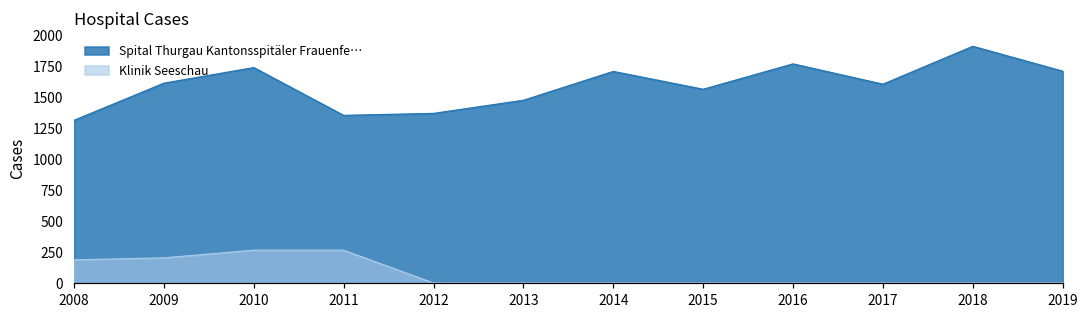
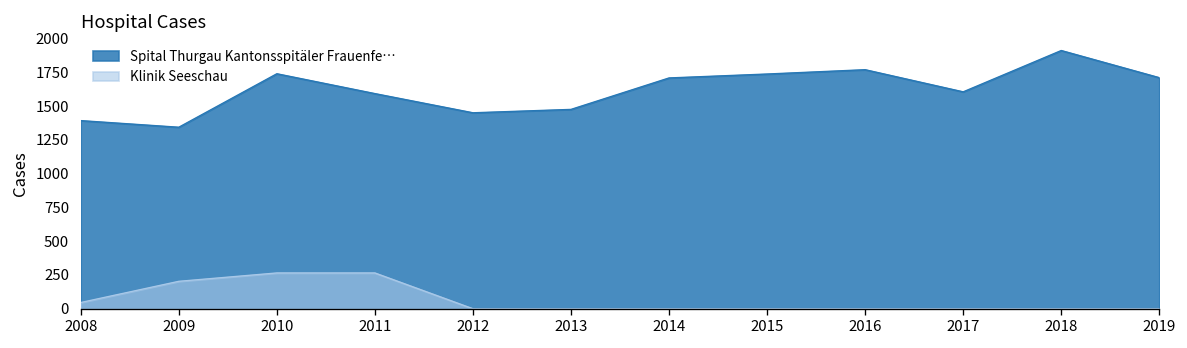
  {
    "Spital Thurgau Kantonsspitäler Frauenfe…": {
-     "2008": 1310,
-     "2009": 1610,
+     "2008": 1390,
+     "2009": 1340,
      "2010": 1740,
-     "2011": 1350,
-     "2012": 1370,
+     "2011": 1590,
+     "2012": 1450,
      "2013": 1480,
      "2014": 1710,
-     "2015": 1570,
+     "2015": 1740,
      "2016": 1770,
      "2017": 1610,
      "2018": 1910,
      "2019": 1710
    },
    "Klinik Seeschau": {
-     "2008": 190,
+     "2008": 50,
      "2009": 200,
      "2010": 270,
      "2011": 270,
      "2012": 0,
      "2013": 0,
      "2014": 0,
      "2015": 0,
      "2016": 0,
      "2017": 0,
      "2018": 0,
      "2019": 0
    }
  }
